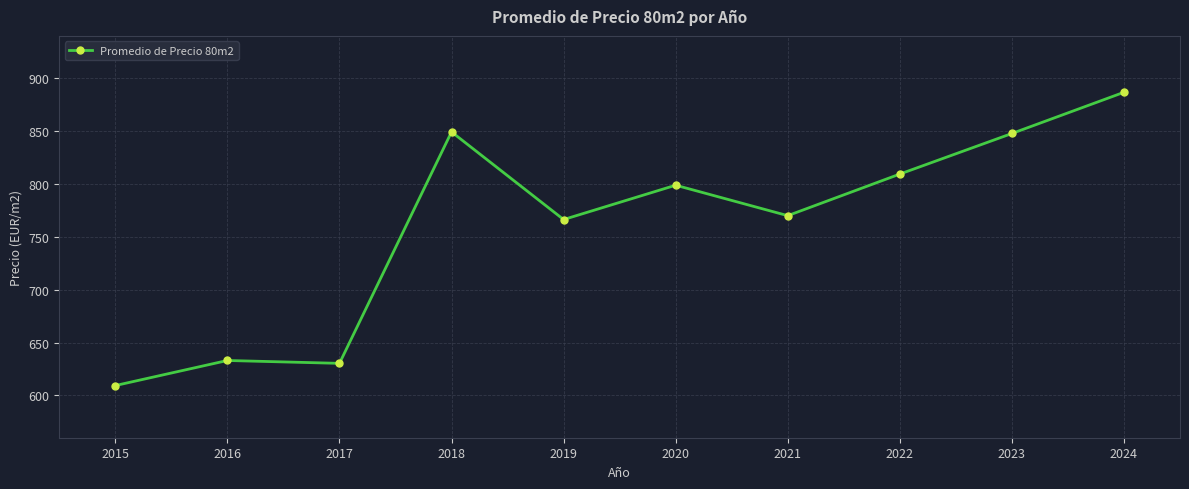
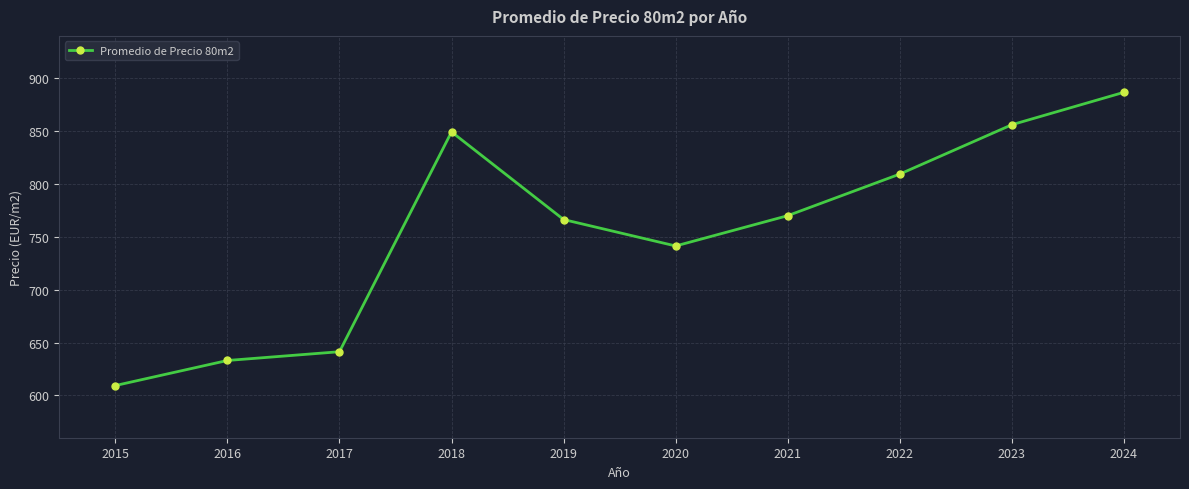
  {
    "2015": 609,
    "2016": 633,
-   "2017": 630,
+   "2017": 641,
    "2018": 849,
    "2019": 766,
-   "2020": 799,
+   "2020": 741,
    "2021": 770,
    "2022": 809,
-   "2023": 848,
+   "2023": 856,
    "2024": 887
  }
